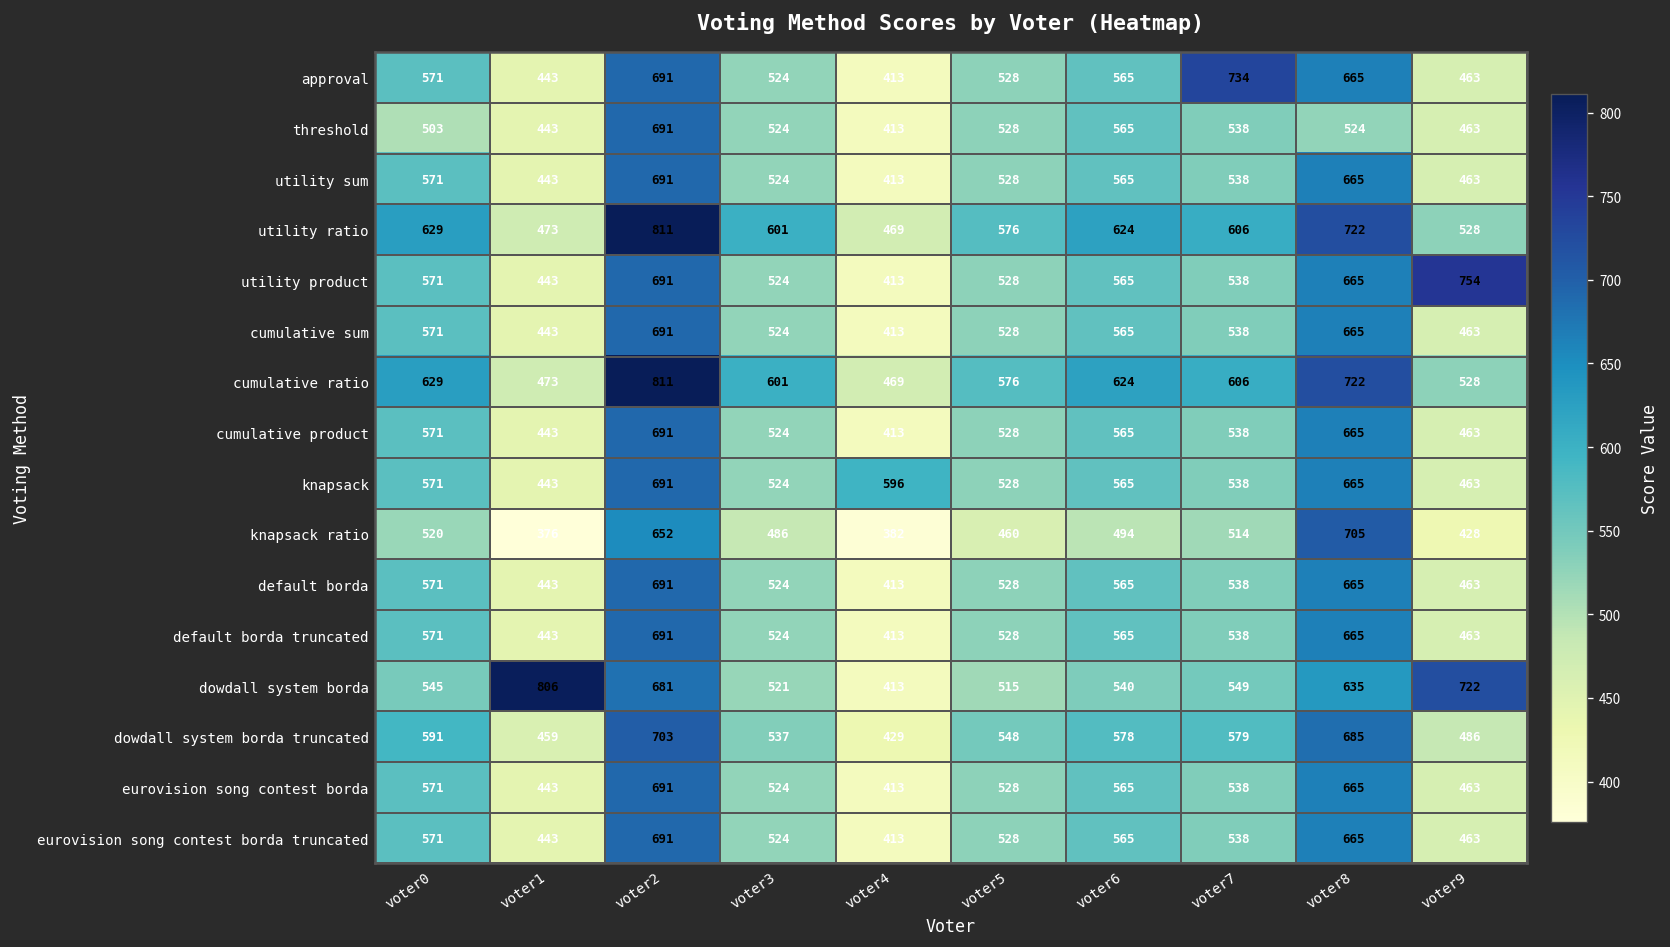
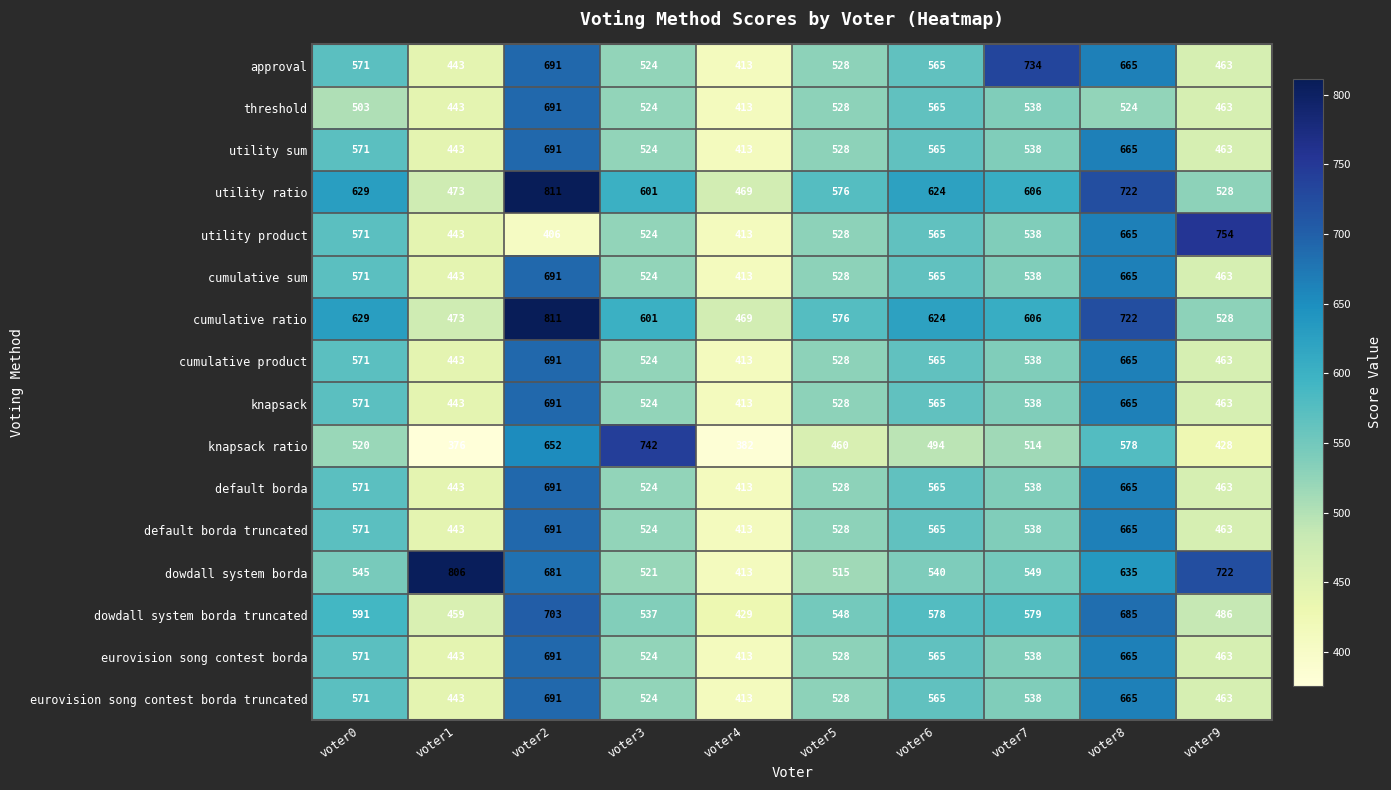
  {
    "approval": {
      "voter0": 571,
      "voter1": 443,
      "voter2": 691,
      "voter3": 524,
      "voter4": 413,
      "voter5": 528,
      "voter6": 565,
      "voter7": 734,
      "voter8": 665,
      "voter9": 463
    },
    "threshold": {
      "voter0": 503,
      "voter1": 443,
      "voter2": 691,
      "voter3": 524,
      "voter4": 413,
      "voter5": 528,
      "voter6": 565,
      "voter7": 538,
      "voter8": 524,
      "voter9": 463
    },
    "utility sum": {
      "voter0": 571,
      "voter1": 443,
      "voter2": 691,
      "voter3": 524,
      "voter4": 413,
      "voter5": 528,
      "voter6": 565,
      "voter7": 538,
      "voter8": 665,
      "voter9": 463
    },
    "utility ratio": {
      "voter0": 629,
      "voter1": 473,
      "voter2": 811,
      "voter3": 601,
      "voter4": 469,
      "voter5": 576,
      "voter6": 624,
      "voter7": 606,
      "voter8": 722,
      "voter9": 528
    },
    "utility product": {
      "voter0": 571,
      "voter1": 443,
-     "voter2": 691,
+     "voter2": 406,
      "voter3": 524,
      "voter4": 413,
      "voter5": 528,
      "voter6": 565,
      "voter7": 538,
      "voter8": 665,
      "voter9": 754
    },
    "cumulative sum": {
      "voter0": 571,
      "voter1": 443,
      "voter2": 691,
      "voter3": 524,
      "voter4": 413,
      "voter5": 528,
      "voter6": 565,
      "voter7": 538,
      "voter8": 665,
      "voter9": 463
    },
    "cumulative ratio": {
      "voter0": 629,
      "voter1": 473,
      "voter2": 811,
      "voter3": 601,
      "voter4": 469,
      "voter5": 576,
      "voter6": 624,
      "voter7": 606,
      "voter8": 722,
      "voter9": 528
    },
    "cumulative product": {
      "voter0": 571,
      "voter1": 443,
      "voter2": 691,
      "voter3": 524,
      "voter4": 413,
      "voter5": 528,
      "voter6": 565,
      "voter7": 538,
      "voter8": 665,
      "voter9": 463
    },
    "knapsack": {
      "voter0": 571,
      "voter1": 443,
      "voter2": 691,
      "voter3": 524,
-     "voter4": 596,
+     "voter4": 413,
      "voter5": 528,
      "voter6": 565,
      "voter7": 538,
      "voter8": 665,
      "voter9": 463
    },
    "knapsack ratio": {
      "voter0": 520,
      "voter2": 652,
-     "voter3": 486,
+     "voter3": 742,
      "voter5": 460,
      "voter6": 494,
      "voter7": 514,
-     "voter8": 705,
+     "voter8": 578,
      "voter9": 428
    },
    "default borda": {
      "voter0": 571,
      "voter1": 443,
      "voter2": 691,
      "voter3": 524,
      "voter4": 413,
      "voter5": 528,
      "voter6": 565,
      "voter7": 538,
      "voter8": 665,
      "voter9": 463
    },
    "default borda truncated": {
      "voter0": 571,
      "voter1": 443,
      "voter2": 691,
      "voter3": 524,
      "voter4": 413,
      "voter5": 528,
      "voter6": 565,
      "voter7": 538,
      "voter8": 665,
      "voter9": 463
    },
    "dowdall system borda": {
      "voter0": 545,
      "voter1": 806,
      "voter2": 681,
      "voter3": 521,
      "voter4": 413,
      "voter5": 515,
      "voter6": 540,
      "voter7": 549,
      "voter8": 635,
      "voter9": 722
    },
    "dowdall system borda truncated": {
      "voter0": 591,
      "voter1": 459,
      "voter2": 703,
      "voter3": 537,
      "voter4": 429,
      "voter5": 548,
      "voter6": 578,
      "voter7": 579,
      "voter8": 685,
      "voter9": 486
    },
    "eurovision song contest borda": {
      "voter0": 571,
      "voter1": 443,
      "voter2": 691,
      "voter3": 524,
      "voter4": 413,
      "voter5": 528,
      "voter6": 565,
      "voter7": 538,
      "voter8": 665,
      "voter9": 463
    },
    "eurovision song contest borda truncated": {
      "voter0": 571,
      "voter1": 443,
      "voter2": 691,
      "voter3": 524,
      "voter4": 413,
      "voter5": 528,
      "voter6": 565,
      "voter7": 538,
      "voter8": 665,
      "voter9": 463
    }
  }
